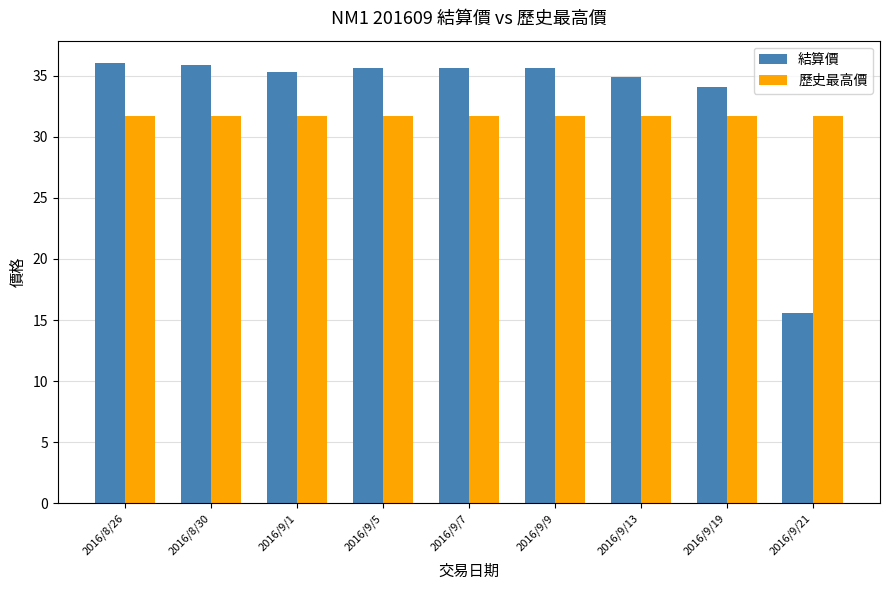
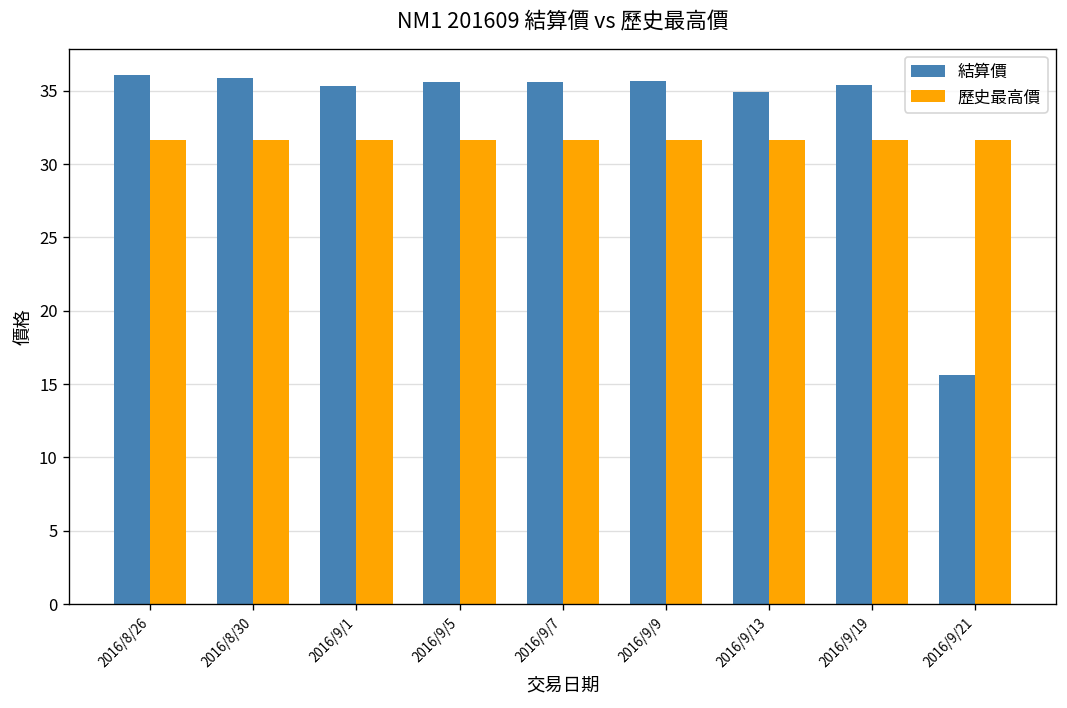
  {
    "結算價": {
      "2016/8/26": 36.1,
      "2016/8/30": 35.9,
      "2016/9/1": 35.3,
      "2016/9/5": 35.6,
      "2016/9/7": 35.6,
      "2016/9/9": 35.7,
      "2016/9/13": 34.9,
-     "2016/9/19": 34.1,
+     "2016/9/19": 35.4,
      "2016/9/21": 15.6
    },
    "歷史最高價": {
      "2016/8/26": 31.7,
      "2016/8/30": 31.7,
      "2016/9/1": 31.7,
      "2016/9/5": 31.7,
      "2016/9/7": 31.7,
      "2016/9/9": 31.7,
      "2016/9/13": 31.7,
      "2016/9/19": 31.7,
      "2016/9/21": 31.7
    }
  }
